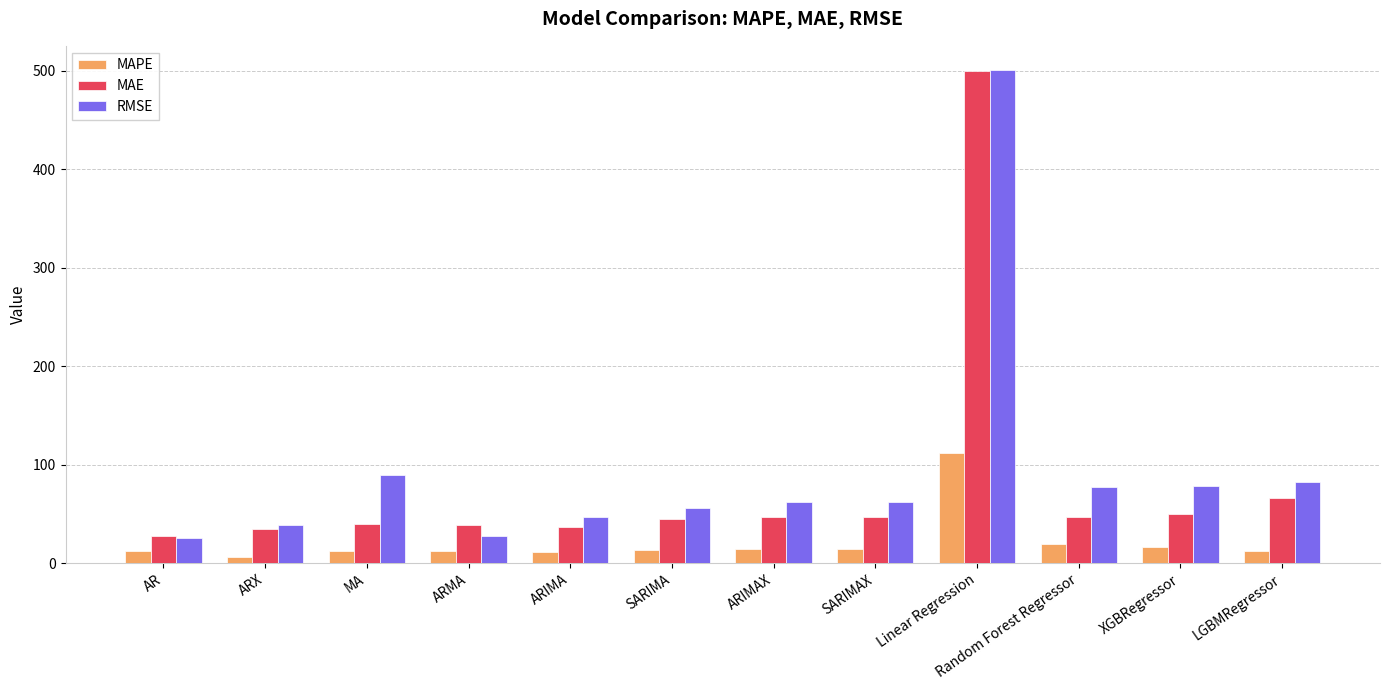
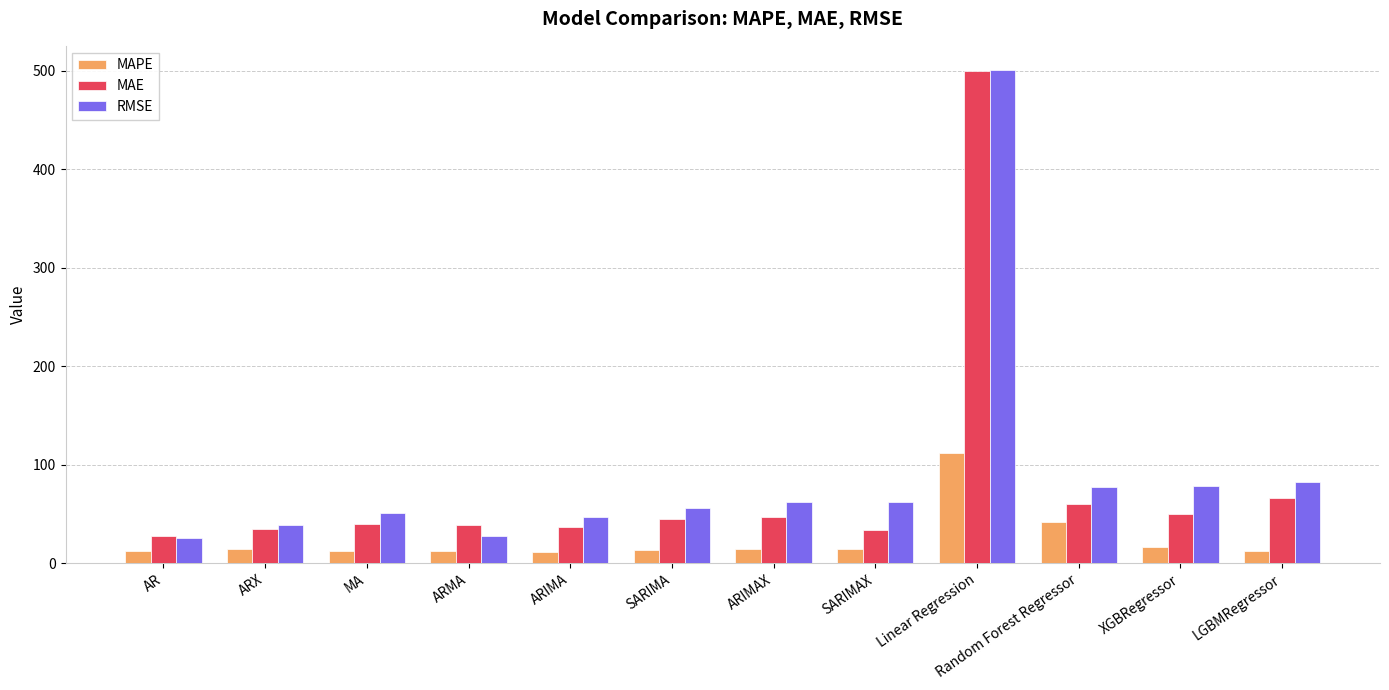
  {
    "MAPE": {
      "AR": 10,
-     "ARX": 6,
+     "ARX": 14,
      "MA": 10,
      "ARMA": 10,
      "ARIMA": 10,
      "SARIMA": 10,
      "ARIMAX": 10,
      "SARIMAX": 10,
      "Linear Regression": 110,
-     "Random Forest Regressor": 20,
+     "Random Forest Regressor": 40,
      "XGBRegressor": 20,
      "LGBMRegressor": 10
    },
    "MAE": {
      "AR": 30,
      "ARX": 30,
      "MA": 40,
      "ARMA": 40,
      "ARIMA": 40,
      "SARIMA": 50,
      "ARIMAX": 50,
-     "SARIMAX": 50,
+     "SARIMAX": 30,
      "Linear Regression": 500,
-     "Random Forest Regressor": 50,
+     "Random Forest Regressor": 60,
      "XGBRegressor": 50,
      "LGBMRegressor": 70
    },
    "RMSE": {
      "AR": 30,
      "ARX": 40,
-     "MA": 90,
+     "MA": 50,
      "ARMA": 30,
      "ARIMA": 50,
      "SARIMA": 60,
      "ARIMAX": 60,
      "SARIMAX": 60,
      "Linear Regression": 500,
      "Random Forest Regressor": 80,
      "XGBRegressor": 80,
      "LGBMRegressor": 80
    }
  }
